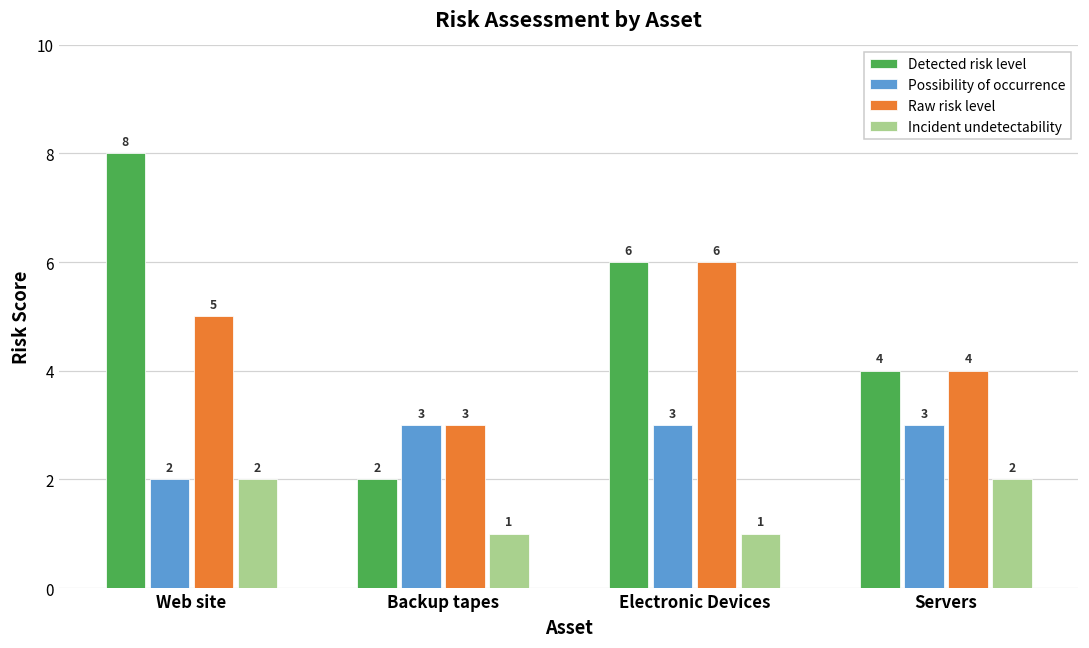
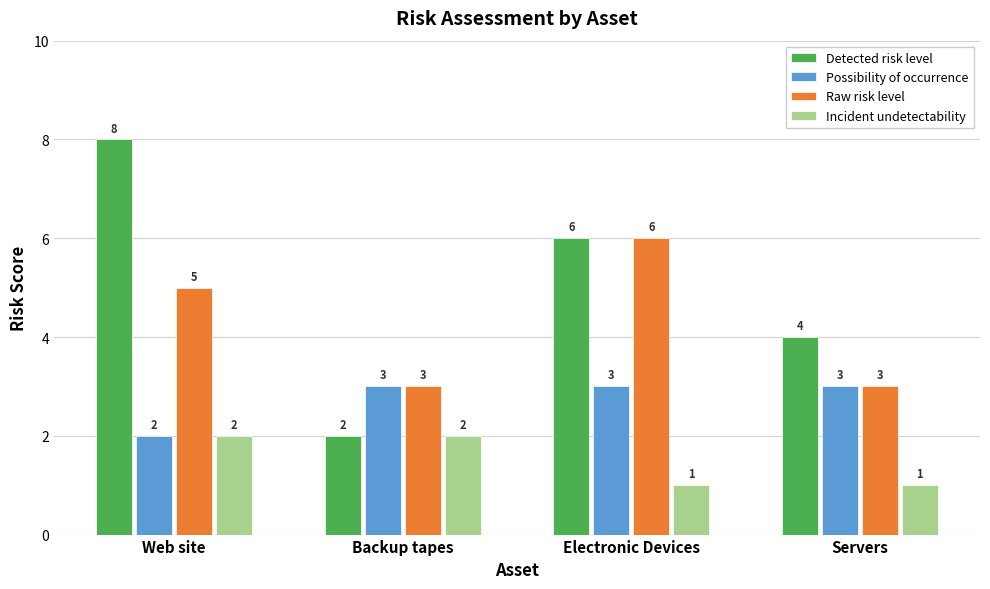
  {
    "Detected risk level": {
      "Web site": 8,
      "Backup tapes": 2,
      "Electronic Devices": 6,
      "Servers": 4
    },
    "Possibility of occurrence": {
      "Web site": 2,
      "Backup tapes": 3,
      "Electronic Devices": 3,
      "Servers": 3
    },
    "Raw risk level": {
      "Web site": 5,
      "Backup tapes": 3,
      "Electronic Devices": 6,
-     "Servers": 4
+     "Servers": 3
    },
    "Incident undetectability": {
      "Web site": 2,
-     "Backup tapes": 1,
+     "Backup tapes": 2,
      "Electronic Devices": 1,
-     "Servers": 2
+     "Servers": 1
    }
  }
